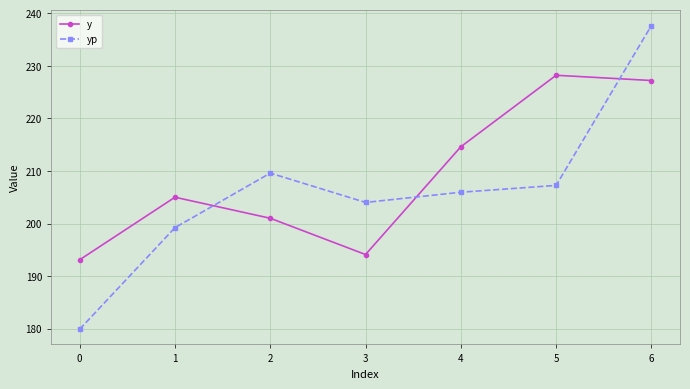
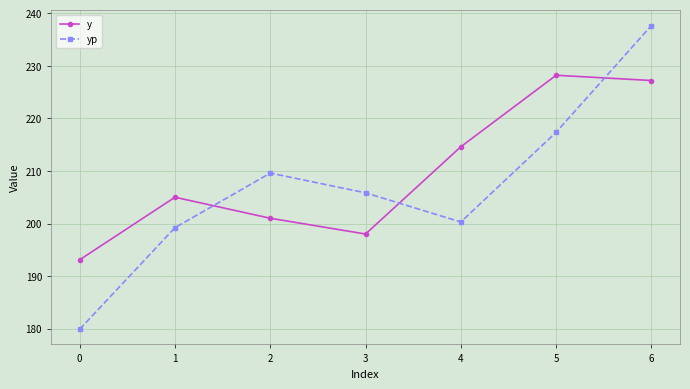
  {
    "y": {
      "0": 193,
      "1": 205,
      "2": 201,
-     "3": 194,
+     "3": 198,
      "4": 215,
      "5": 228,
      "6": 227
    },
    "yp": {
      "0": 180,
      "1": 199,
      "2": 210,
-     "3": 204,
-     "4": 206,
-     "5": 207,
+     "3": 206,
+     "4": 200,
+     "5": 217,
      "6": 238
    }
  }
